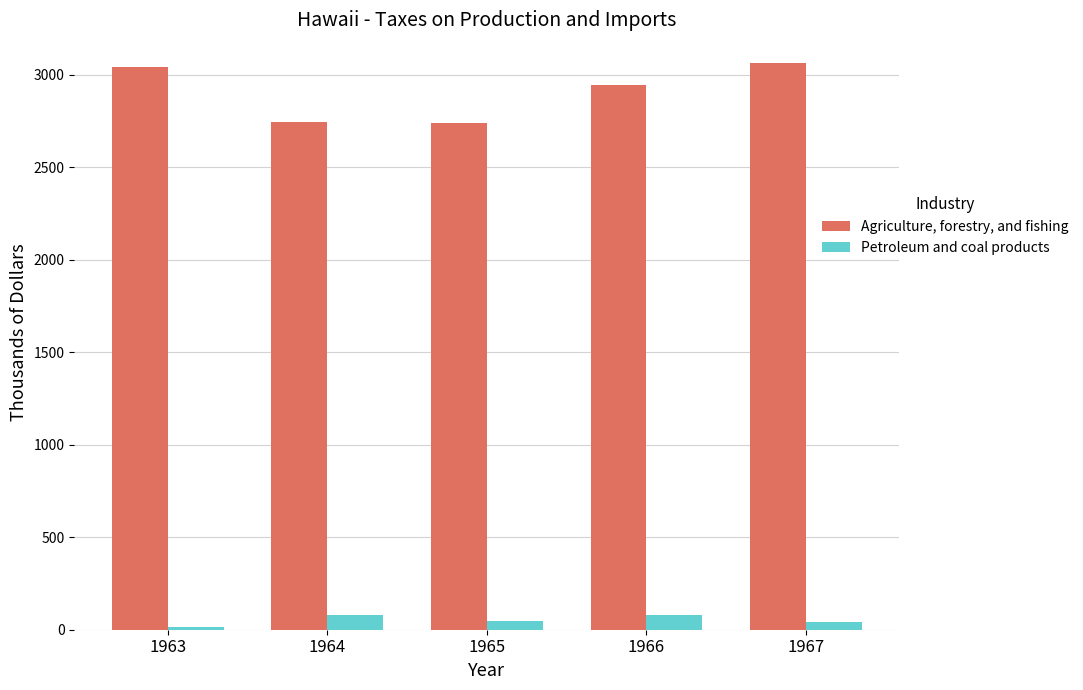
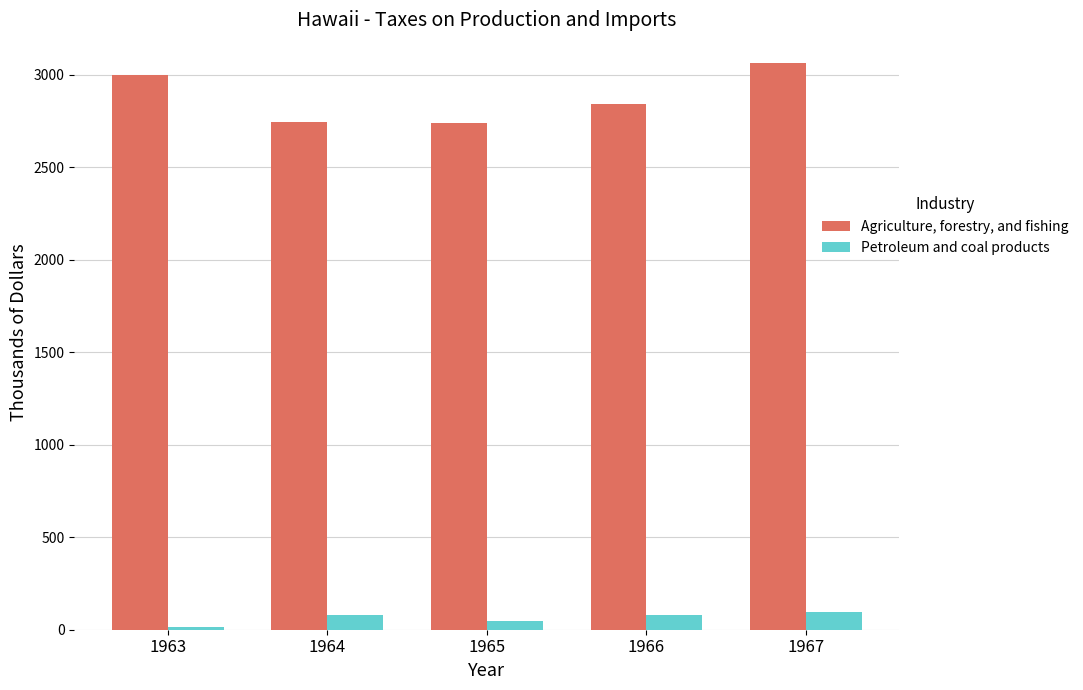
  {
    "Agriculture, forestry, and fishing": {
-     "1963": 3040,
+     "1963": 3000,
      "1964": 2740,
      "1965": 2740,
-     "1966": 2940,
+     "1966": 2840,
      "1967": 3060
    },
    "Petroleum and coal products": {
      "1964": 80,
      "1965": 50,
      "1966": 80,
-     "1967": 40
+     "1967": 100
    }
  }
